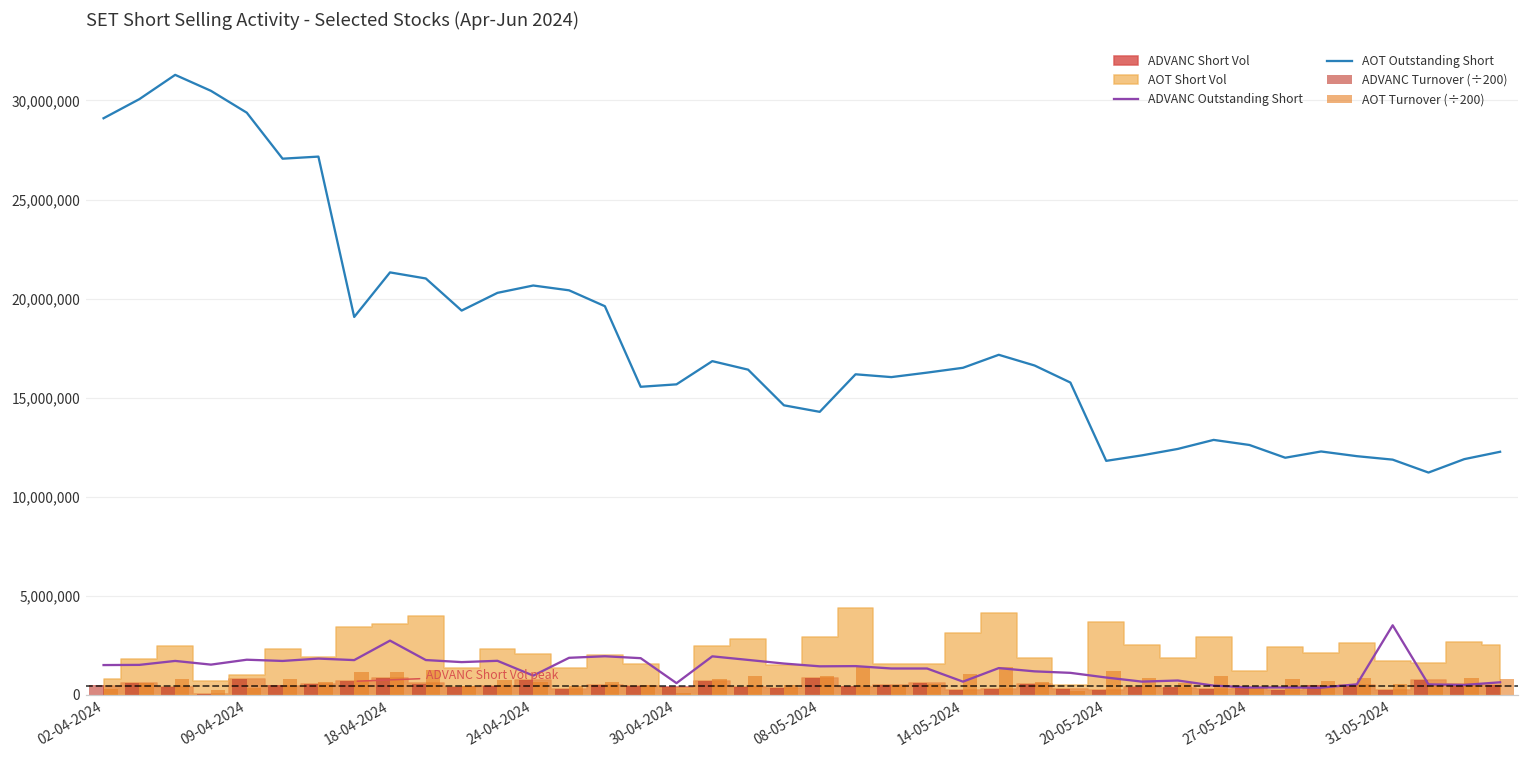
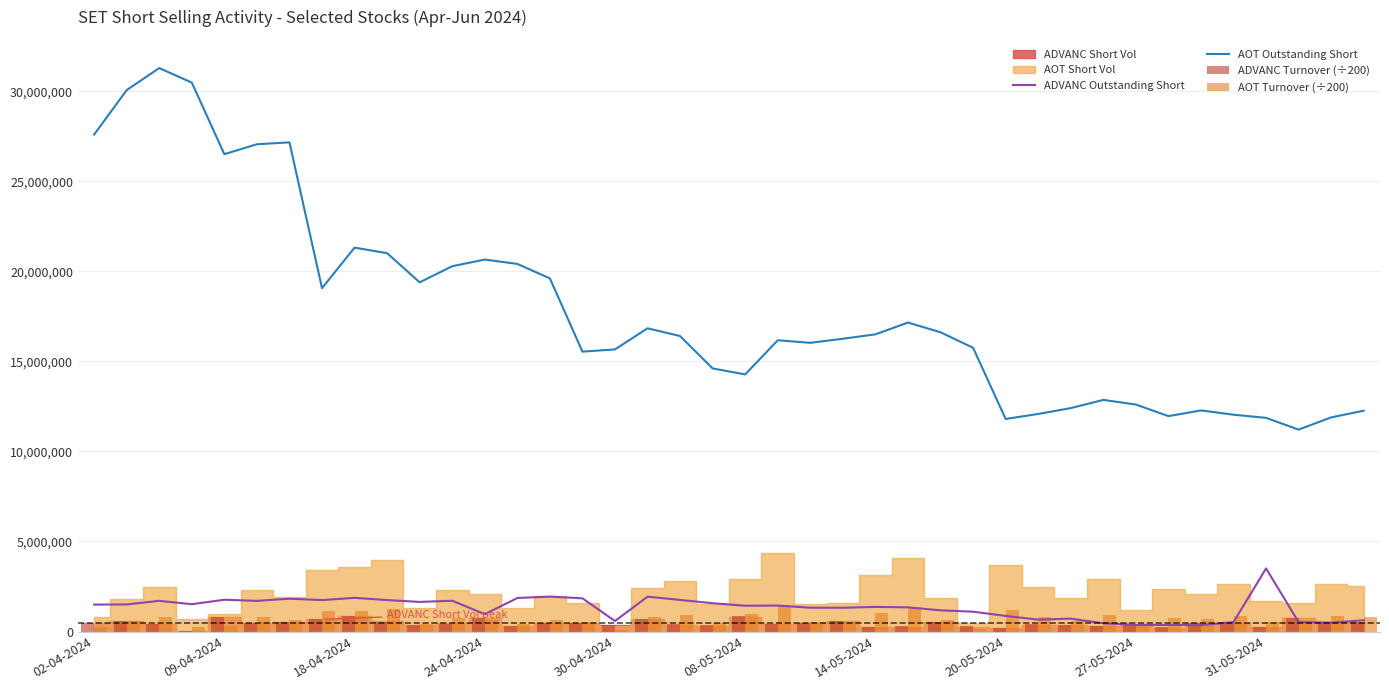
  {
    "ADVANC Outstanding Short": {
      "02-04-2024": "1,500,000",
      "09-04-2024": "1,800,000",
-     "18-04-2024": "2,700,000",
+     "18-04-2024": "1,900,000",
      "24-04-2024": "1,000,000",
      "30-04-2024": "600,000",
      "08-05-2024": "1,400,000",
-     "14-05-2024": "700,000",
+     "14-05-2024": "1,400,000",
      "20-05-2024": "900,000",
      "27-05-2024": "400,000",
      "31-05-2024": "3,500,000"
    },
    "AOT Outstanding Short": {
-     "02-04-2024": "29,100,000",
-     "09-04-2024": "29,400,000",
+     "02-04-2024": "27,600,000",
+     "09-04-2024": "26,500,000",
      "18-04-2024": "21,300,000",
      "24-04-2024": "20,700,000",
      "30-04-2024": "15,700,000",
      "08-05-2024": "14,300,000",
      "14-05-2024": "16,500,000",
      "20-05-2024": "11,800,000",
      "27-05-2024": "12,600,000",
      "31-05-2024": "11,900,000"
    }
  }
